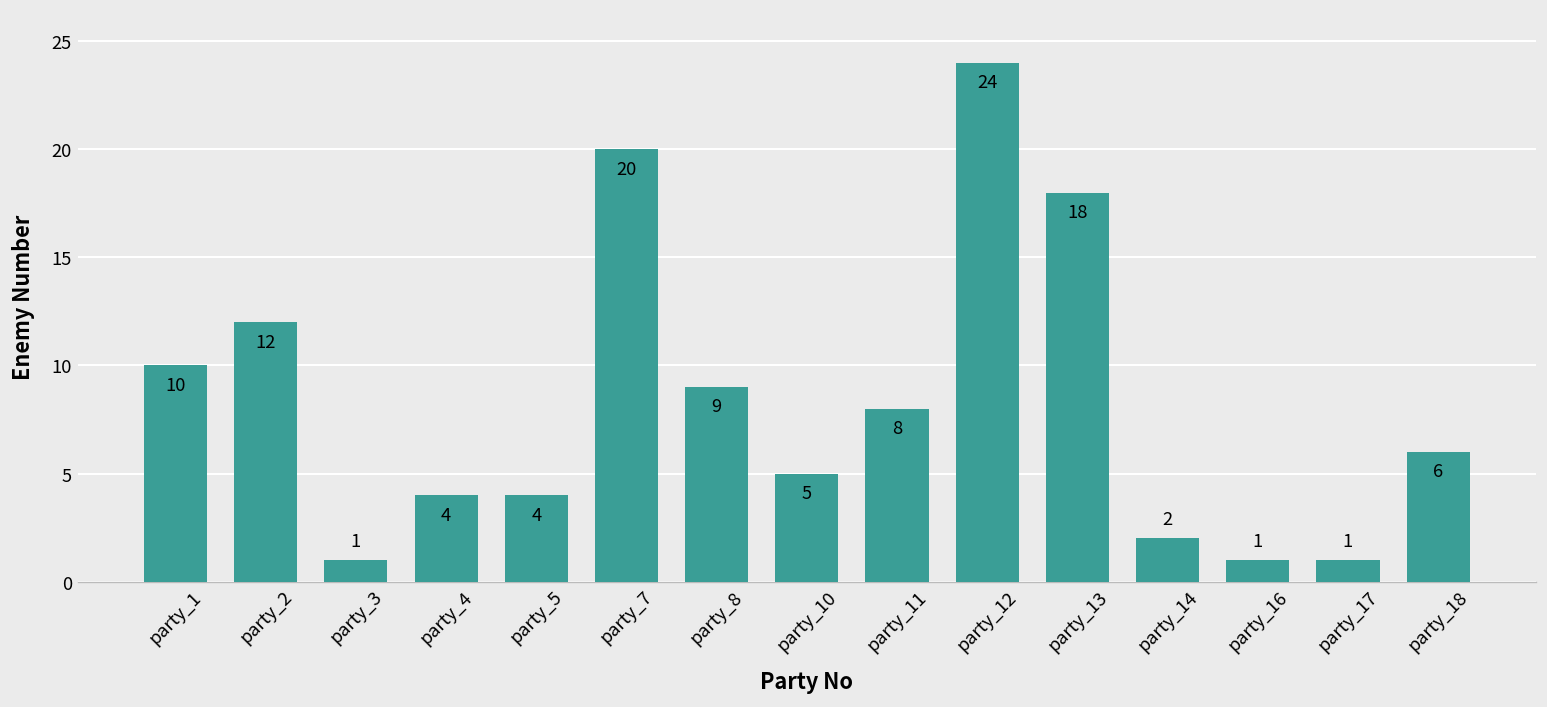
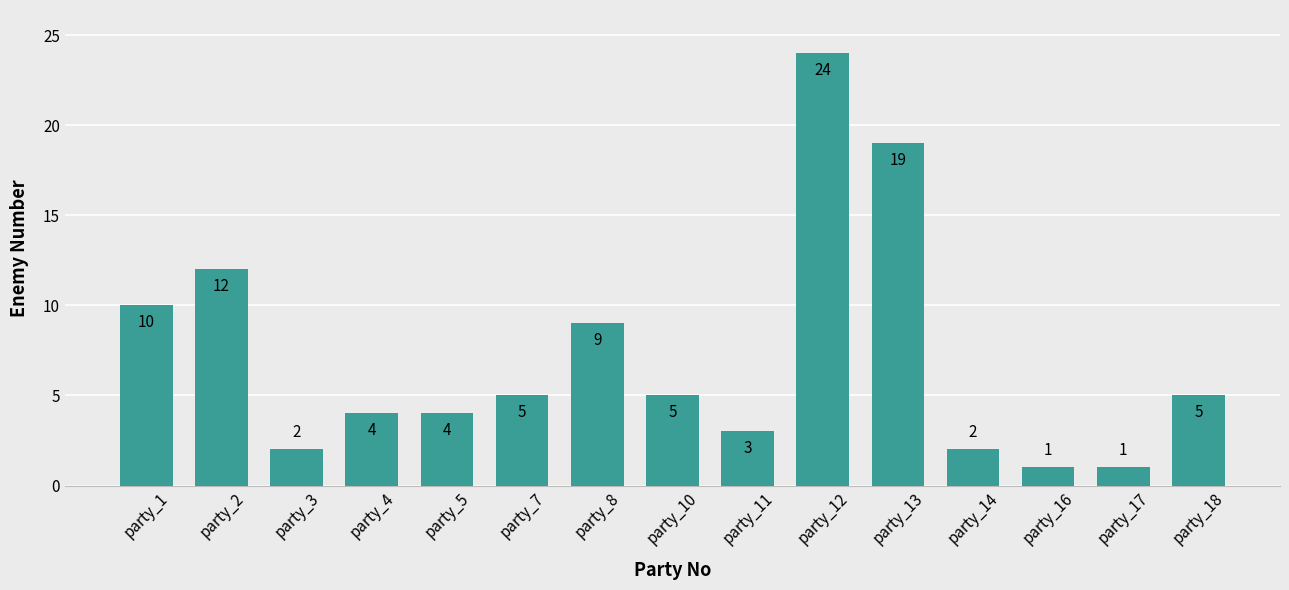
  {
    "party_1": 10,
    "party_2": 12,
-   "party_3": 1,
+   "party_3": 2,
    "party_4": 4,
    "party_5": 4,
-   "party_7": 20,
+   "party_7": 5,
    "party_8": 9,
    "party_10": 5,
-   "party_11": 8,
+   "party_11": 3,
    "party_12": 24,
-   "party_13": 18,
+   "party_13": 19,
    "party_14": 2,
    "party_16": 1,
    "party_17": 1,
-   "party_18": 6
+   "party_18": 5
  }
